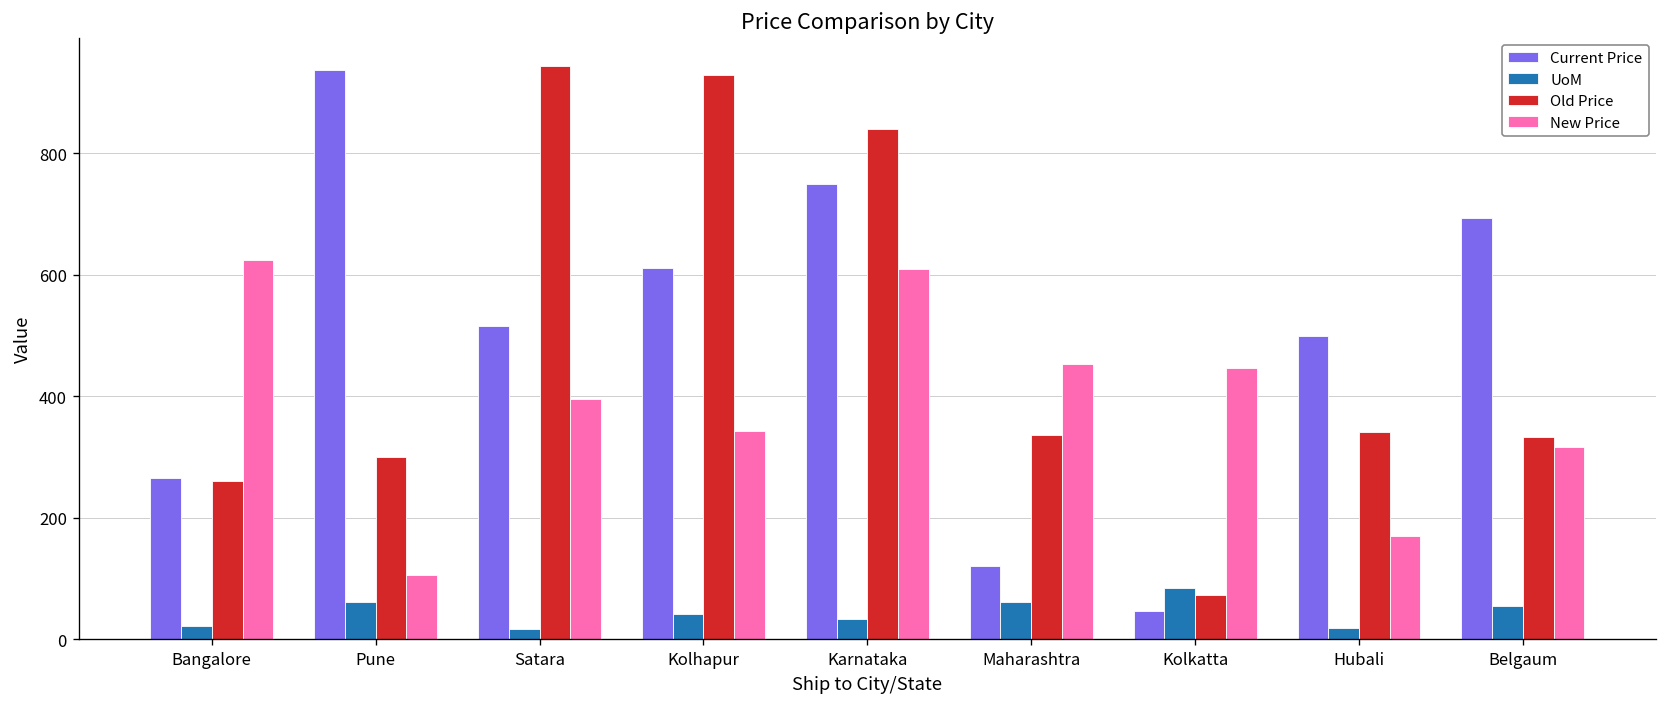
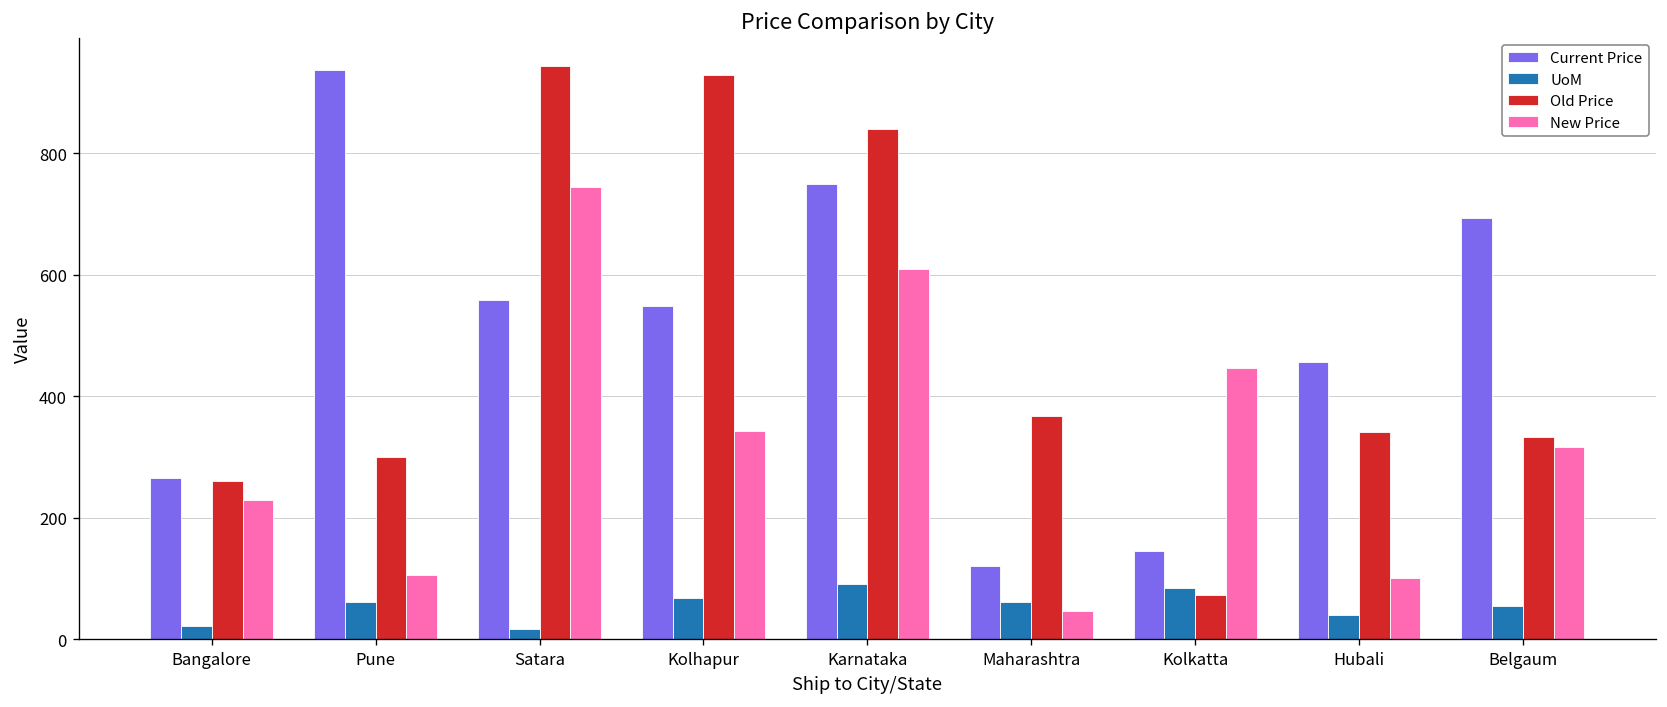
  {
    "Current Price": {
      "Bangalore": 270,
      "Pune": 940,
-     "Satara": 520,
-     "Kolhapur": 610,
+     "Satara": 560,
+     "Kolhapur": 550,
      "Karnataka": 750,
      "Maharashtra": 120,
-     "Kolkatta": 50,
-     "Hubali": 500,
+     "Kolkatta": 150,
+     "Hubali": 460,
      "Belgaum": 690
    },
    "UoM": {
      "Bangalore": 20,
      "Pune": 60,
      "Satara": 20,
-     "Kolhapur": 40,
-     "Karnataka": 30,
+     "Kolhapur": 70,
+     "Karnataka": 90,
      "Maharashtra": 60,
      "Kolkatta": 80,
-     "Hubali": 20,
+     "Hubali": 40,
      "Belgaum": 60
    },
    "Old Price": {
      "Bangalore": 260,
      "Pune": 300,
      "Satara": 940,
      "Kolhapur": 930,
      "Karnataka": 840,
-     "Maharashtra": 340,
+     "Maharashtra": 370,
      "Kolkatta": 70,
      "Hubali": 340,
      "Belgaum": 330
    },
    "New Price": {
-     "Bangalore": 630,
+     "Bangalore": 230,
      "Pune": 110,
-     "Satara": 400,
+     "Satara": 750,
      "Kolhapur": 340,
      "Karnataka": 610,
-     "Maharashtra": 450,
+     "Maharashtra": 50,
      "Kolkatta": 450,
-     "Hubali": 170,
+     "Hubali": 100,
      "Belgaum": 320
    }
  }
